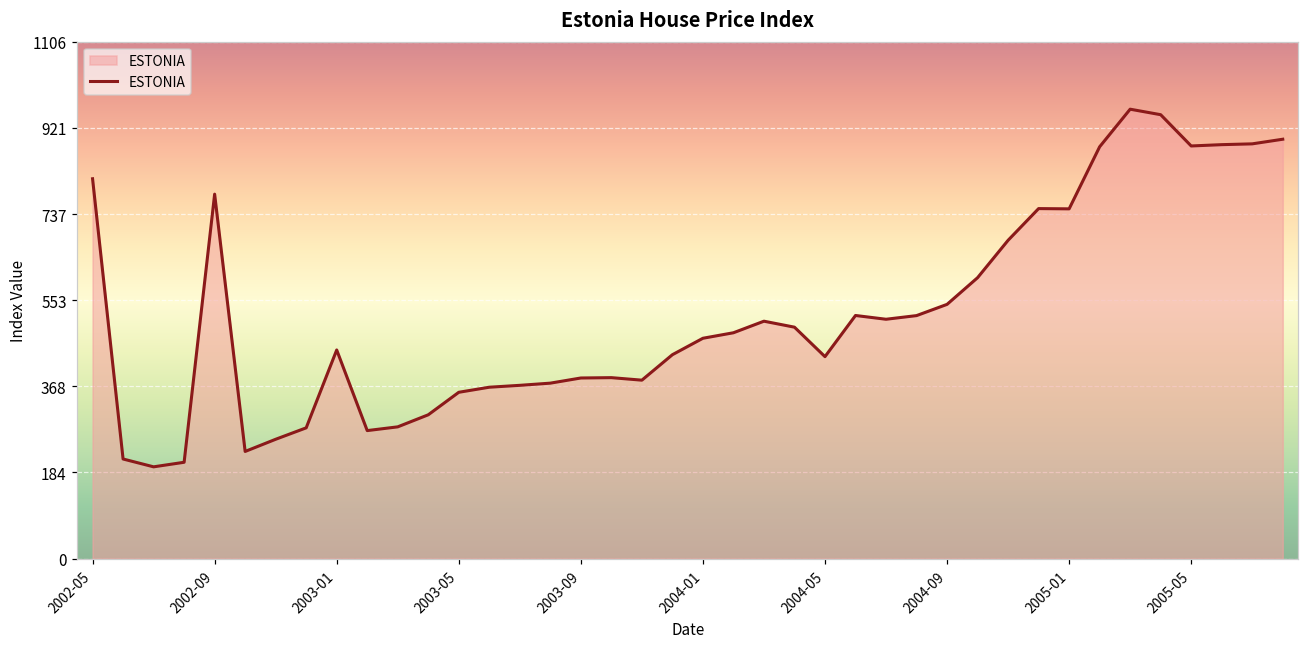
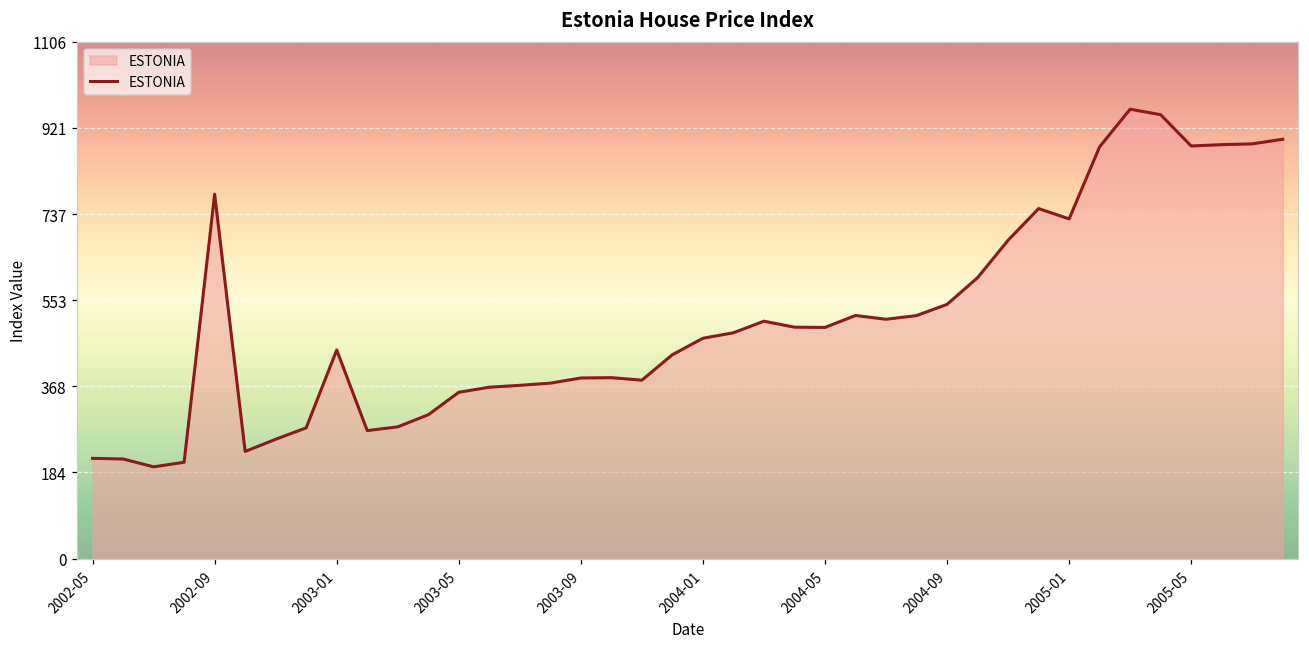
  {
-   "2002-05": 810,
+   "2002-05": 210,
    "2002-09": 780,
    "2003-01": 450,
    "2003-05": 360,
    "2003-09": 390,
    "2004-01": 470,
-   "2004-05": 430,
+   "2004-05": 490,
    "2004-09": 540,
-   "2005-01": 750,
+   "2005-01": 730,
    "2005-05": 880
  }
